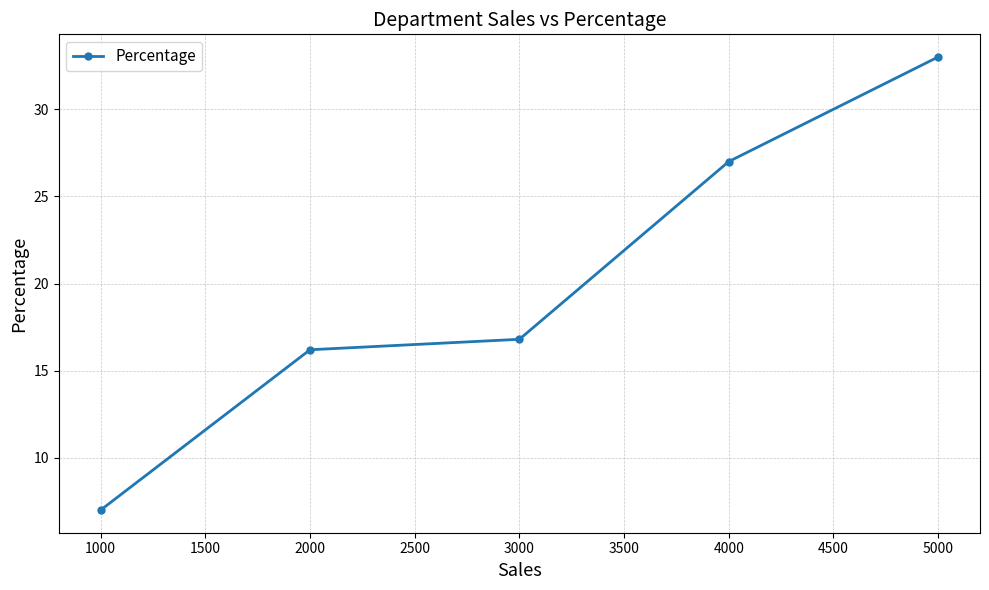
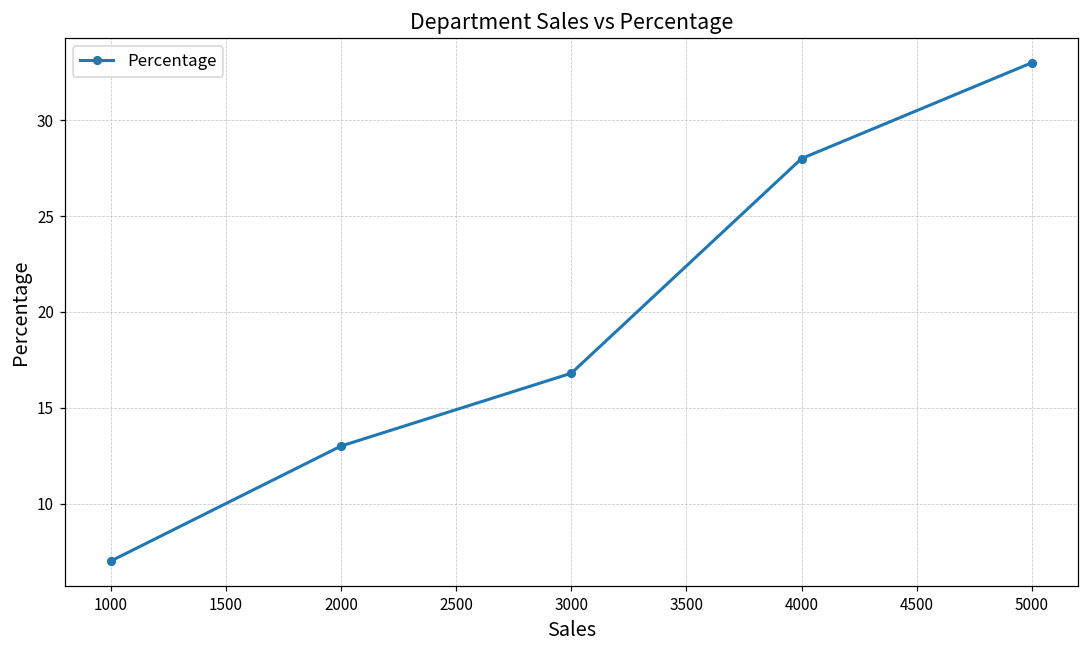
  {
    "1000": 7.0,
-   "2000": 16.2,
+   "2000": 13.0,
    "3000": 16.8,
-   "4000": 27,
+   "4000": 28,
    "5000": 33.0
  }
